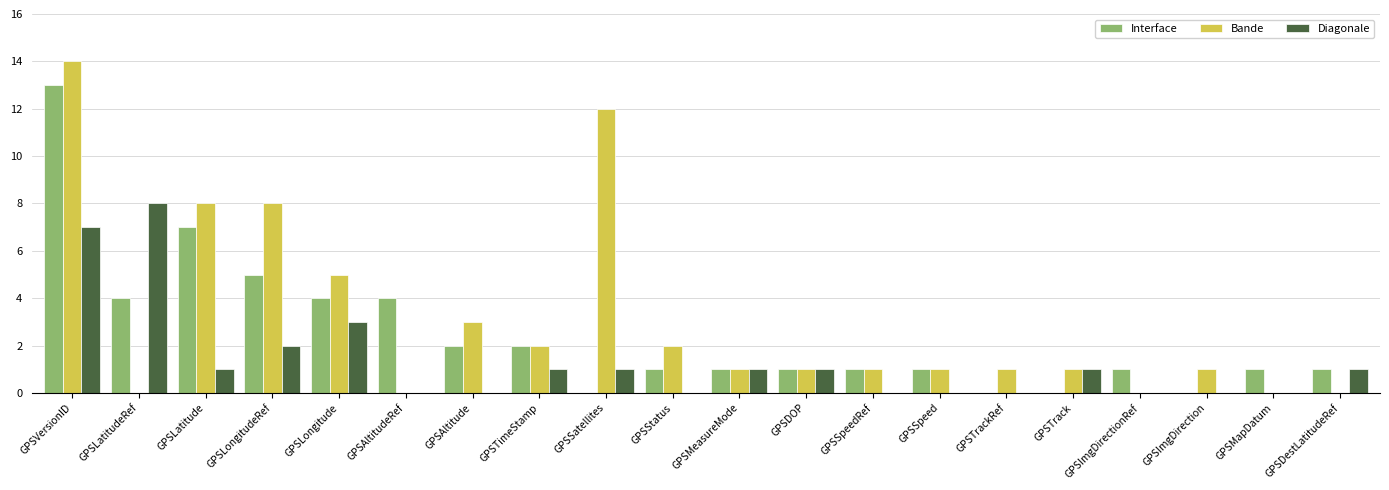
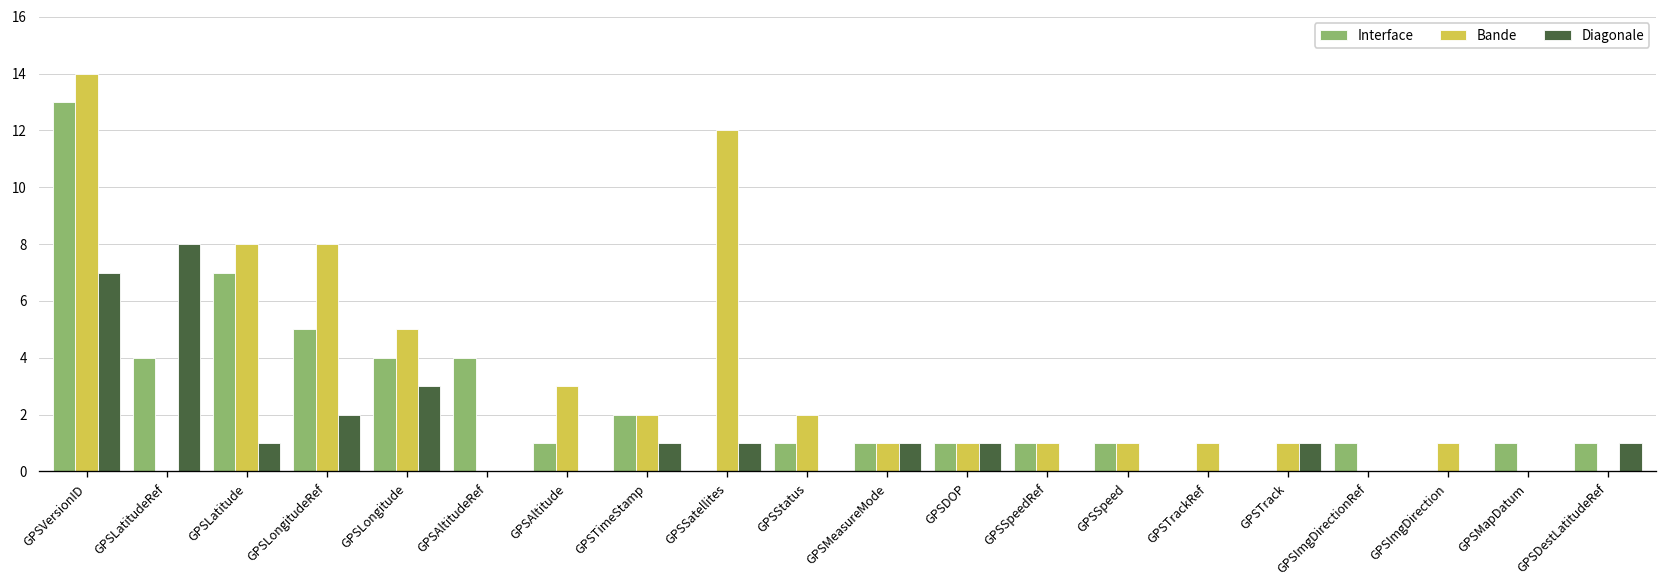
  {
    "Interface": {
      "GPSVersionID": 13,
      "GPSLatitudeRef": 4,
      "GPSLatitude": 7,
      "GPSLongitudeRef": 5,
      "GPSLongitude": 4,
      "GPSAltitudeRef": 4,
-     "GPSAltitude": 2,
+     "GPSAltitude": 1,
      "GPSTimeStamp": 2,
      "GPSSatellites": 0,
      "GPSStatus": 1,
      "GPSMeasureMode": 1,
      "GPSDOP": 1,
      "GPSSpeedRef": 1,
      "GPSSpeed": 1,
      "GPSTrackRef": 0,
      "GPSTrack": 0,
      "GPSImgDirectionRef": 1,
      "GPSImgDirection": 0,
      "GPSMapDatum": 1,
      "GPSDestLatitudeRef": 1
    },
    "Bande": {
      "GPSVersionID": 14,
      "GPSLatitudeRef": 0,
      "GPSLatitude": 8,
      "GPSLongitudeRef": 8,
      "GPSLongitude": 5,
      "GPSAltitudeRef": 0,
      "GPSAltitude": 3,
      "GPSTimeStamp": 2,
      "GPSSatellites": 12,
      "GPSStatus": 2,
      "GPSMeasureMode": 1,
      "GPSDOP": 1,
      "GPSSpeedRef": 1,
      "GPSSpeed": 1,
      "GPSTrackRef": 1,
      "GPSTrack": 1,
      "GPSImgDirectionRef": 0,
      "GPSImgDirection": 1,
      "GPSMapDatum": 0,
      "GPSDestLatitudeRef": 0
    },
    "Diagonale": {
      "GPSVersionID": 7,
      "GPSLatitudeRef": 8,
      "GPSLatitude": 1,
      "GPSLongitudeRef": 2,
      "GPSLongitude": 3,
      "GPSAltitudeRef": 0,
      "GPSAltitude": 0,
      "GPSTimeStamp": 1,
      "GPSSatellites": 1,
      "GPSStatus": 0,
      "GPSMeasureMode": 1,
      "GPSDOP": 1,
      "GPSSpeedRef": 0,
      "GPSSpeed": 0,
      "GPSTrackRef": 0,
      "GPSTrack": 1,
      "GPSImgDirectionRef": 0,
      "GPSImgDirection": 0,
      "GPSMapDatum": 0,
      "GPSDestLatitudeRef": 1
    }
  }
